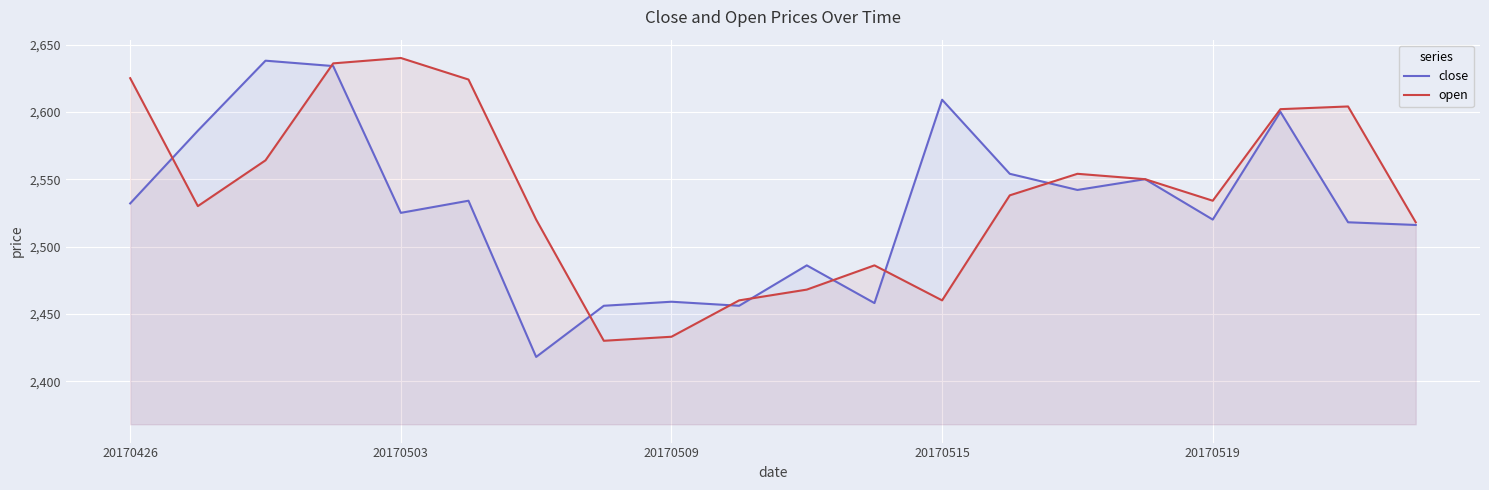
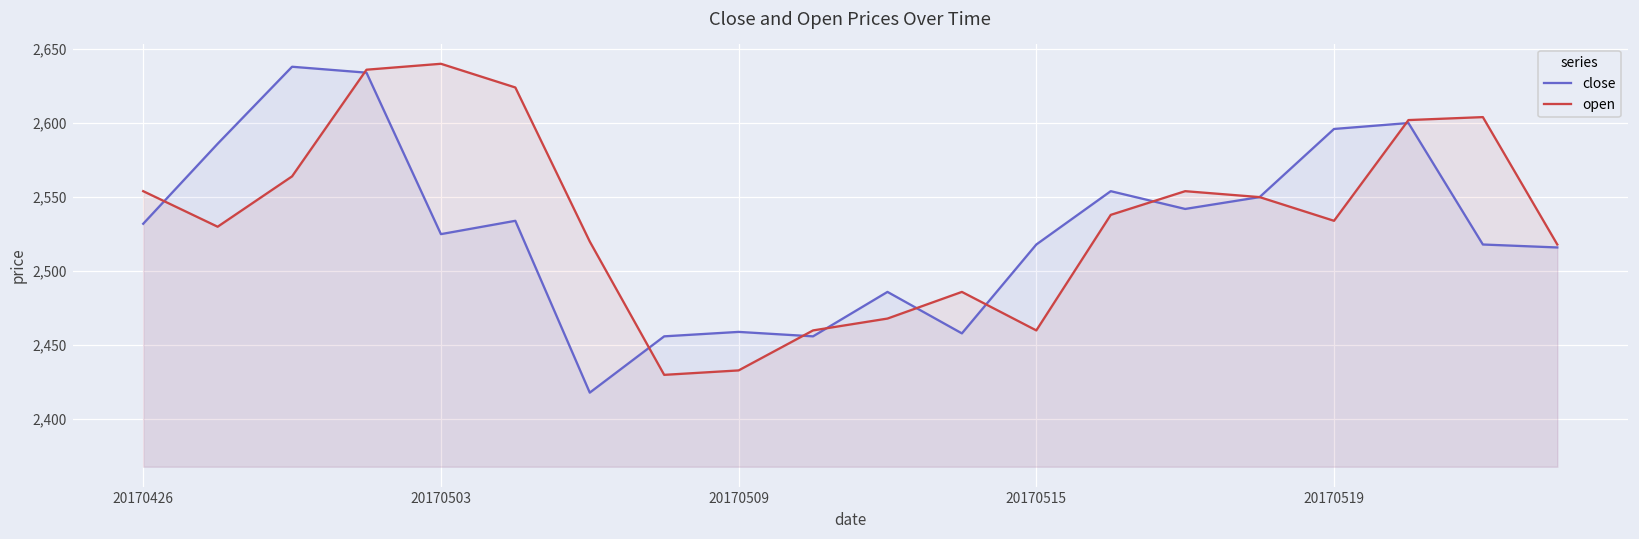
  {
    "close": {
      "20170426": "2,532",
      "20170503": "2,525",
      "20170509": "2,459",
-     "20170515": "2,609",
-     "20170519": "2,520"
+     "20170515": "2,518",
+     "20170519": "2,596"
    },
    "open": {
-     "20170426": "2,625",
+     "20170426": "2,554",
      "20170503": "2,640",
      "20170509": "2,433",
      "20170515": "2,460",
      "20170519": "2,534"
    }
  }
